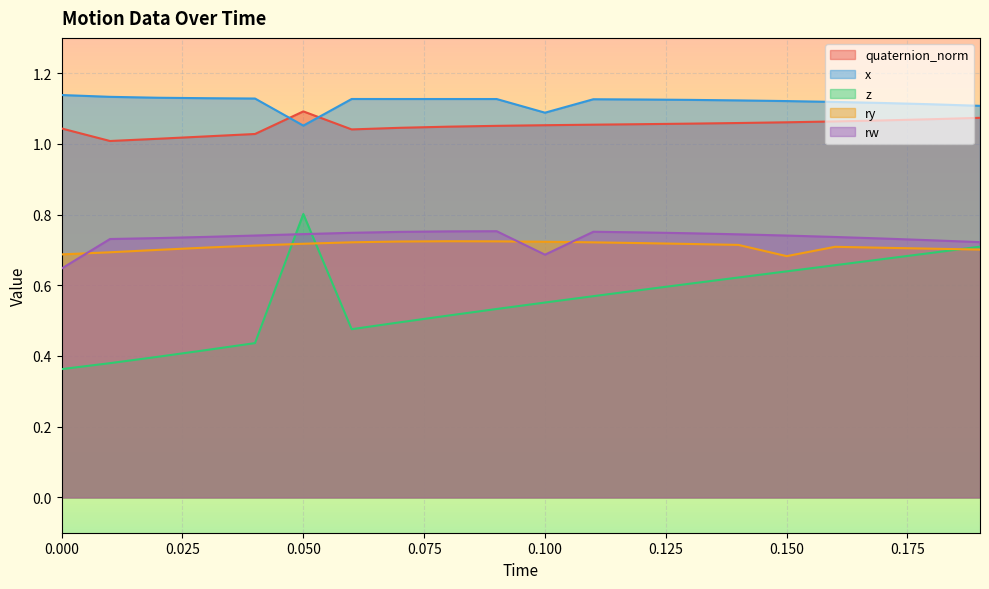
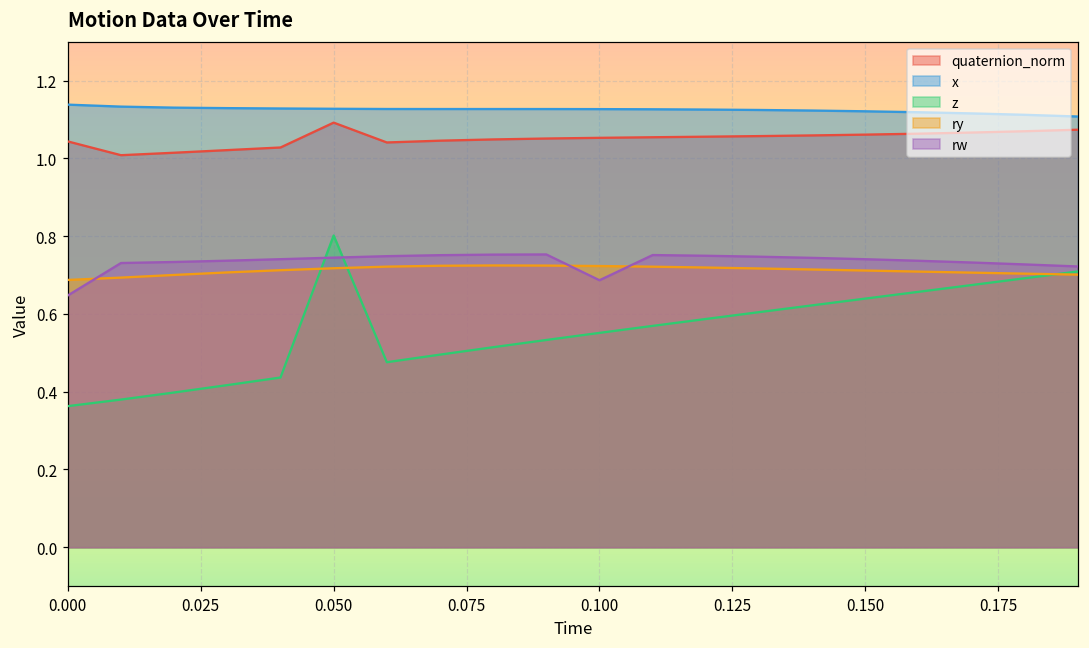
  {
    "quaternion_norm": {
      "0.000": 1.04,
      "0.050": 1.09,
      "0.100": 1.05,
      "0.150": 1.06
    },
    "x": {
      "0.000": 1.14,
-     "0.050": 1.05,
-     "0.100": 1.09,
+     "0.050": 1.13,
+     "0.100": 1.13,
      "0.150": 1.12
    },
    "z": {
      "0.000": 0.36,
      "0.050": 0.80,
      "0.100": 0.55,
      "0.150": 0.64
    },
    "ry": {
      "0.000": 0.69,
      "0.050": 0.72,
      "0.100": 0.72,
-     "0.150": 0.68
+     "0.150": 0.71
    },
    "rw": {
      "0.000": 0.65,
      "0.050": 0.74,
      "0.100": 0.69,
      "0.150": 0.74
    }
  }
